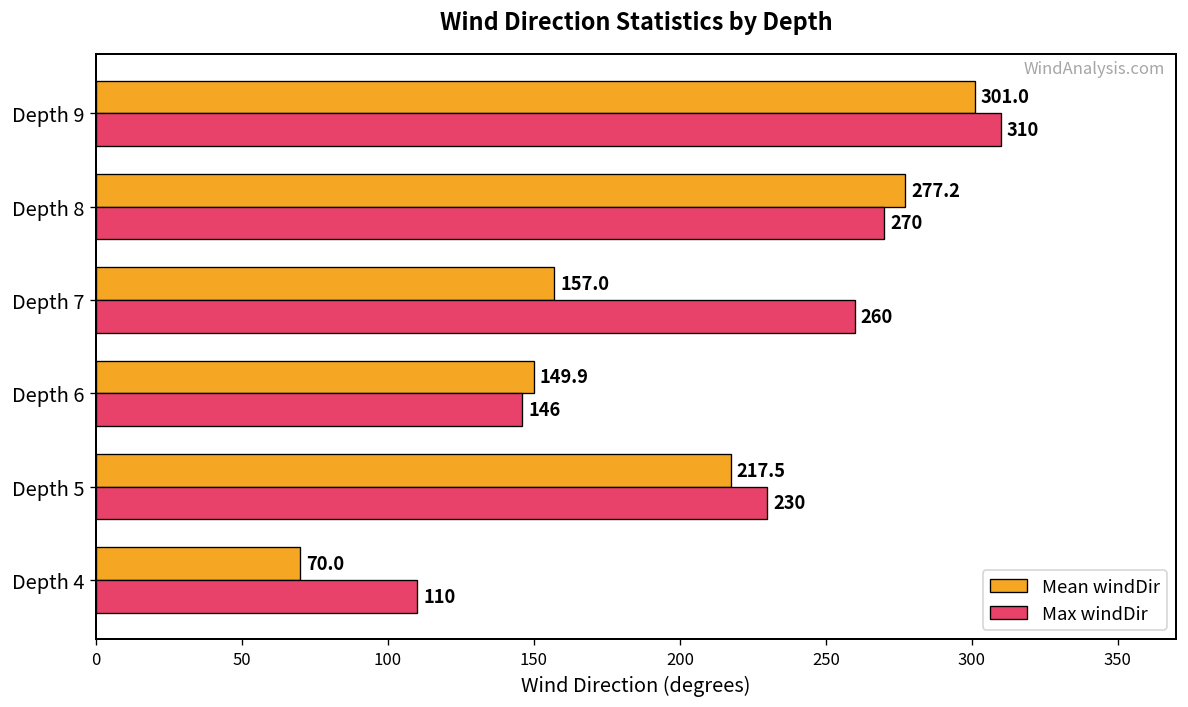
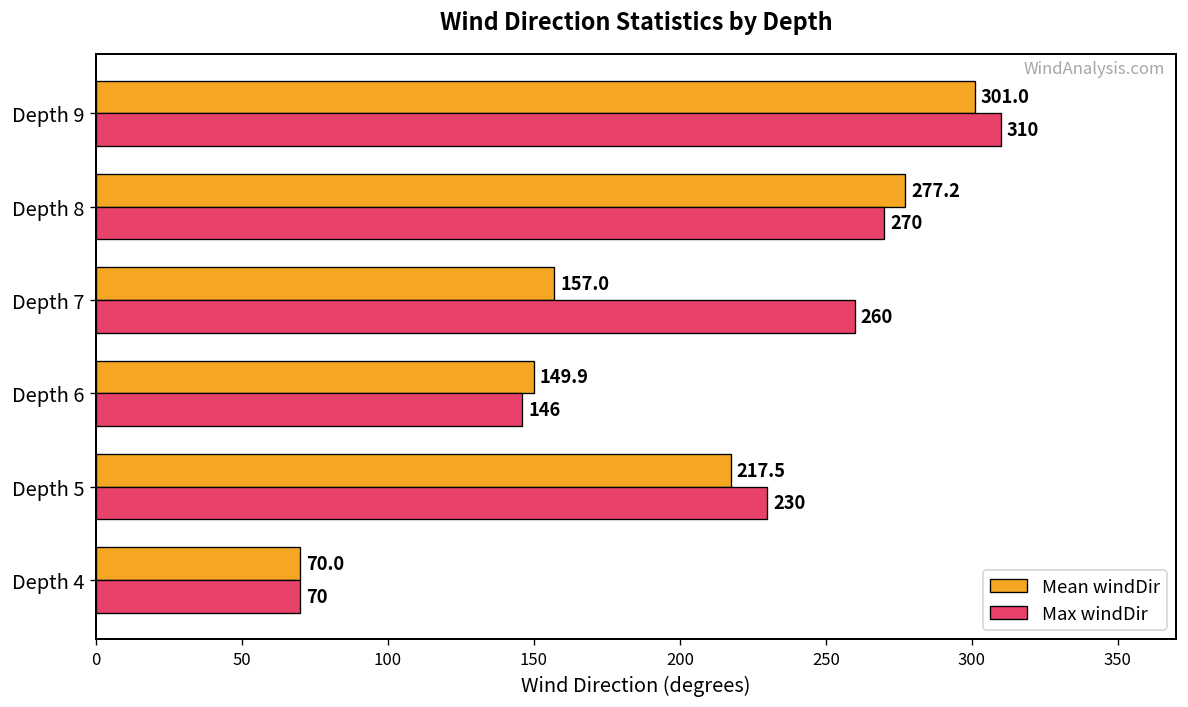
  {
    "Mean windDir": {
      "Depth 9": 301.0,
      "Depth 8": 277.2,
      "Depth 7": 157.0,
      "Depth 6": 149.9,
      "Depth 5": 217.5,
      "Depth 4": 70.0
    },
    "Max windDir": {
      "Depth 9": 310,
      "Depth 8": 270,
      "Depth 7": 260,
      "Depth 6": 146,
      "Depth 5": 230,
-     "Depth 4": 110
+     "Depth 4": 70
    }
  }
